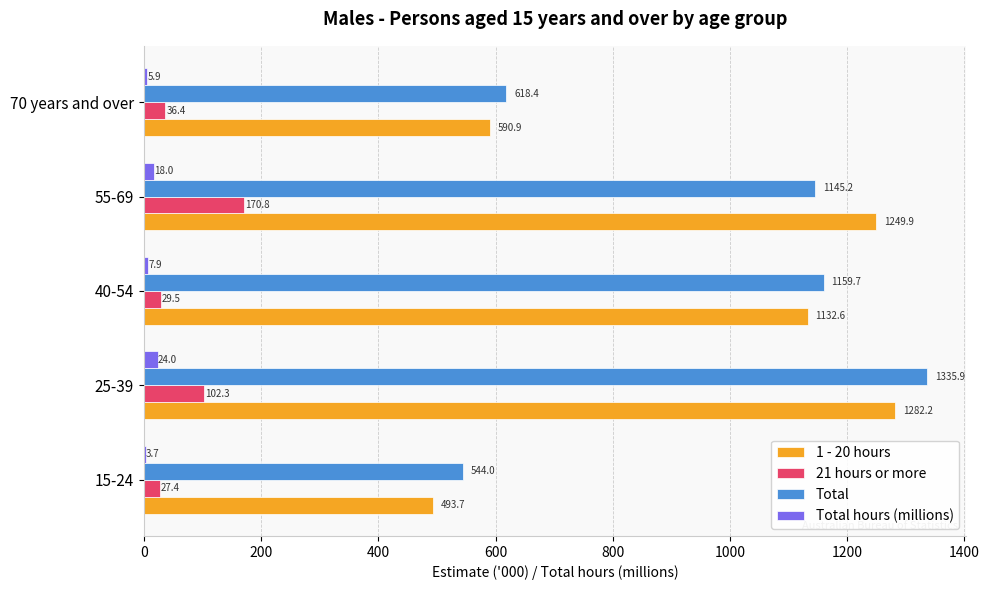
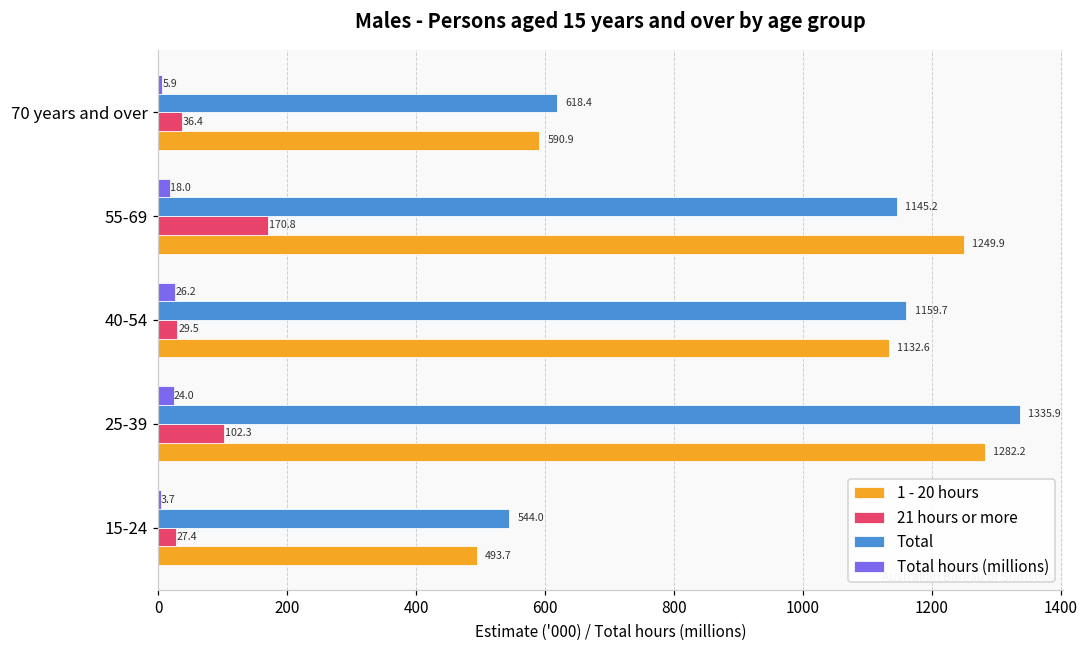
  {
    "1 - 20 hours": {
      "70 years and over": 590.9,
      "55-69": 1249.9,
      "40-54": 1132.6,
      "25-39": 1282.2,
      "15-24": 493.7
    },
    "21 hours or more": {
      "70 years and over": 36.4,
      "55-69": 170.8,
      "40-54": 29.5,
      "25-39": 102.3,
      "15-24": 27.4
    },
    "Total": {
      "70 years and over": 618.4,
      "55-69": 1145.2,
      "40-54": 1159.7,
      "25-39": 1335.9,
      "15-24": 544.0
    },
    "Total hours (millions)": {
      "70 years and over": 5.9,
      "55-69": 18.0,
-     "40-54": 7.9,
+     "40-54": 26.2,
      "25-39": 24.0,
      "15-24": 3.7
    }
  }
